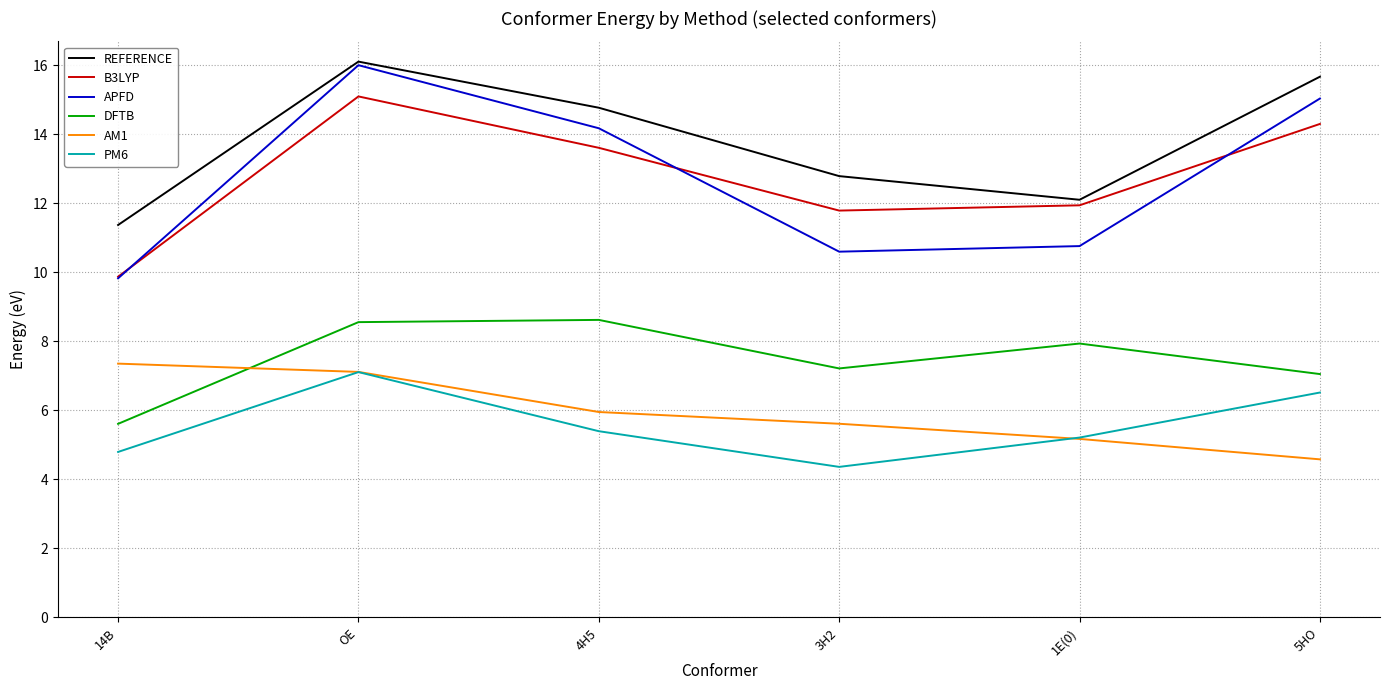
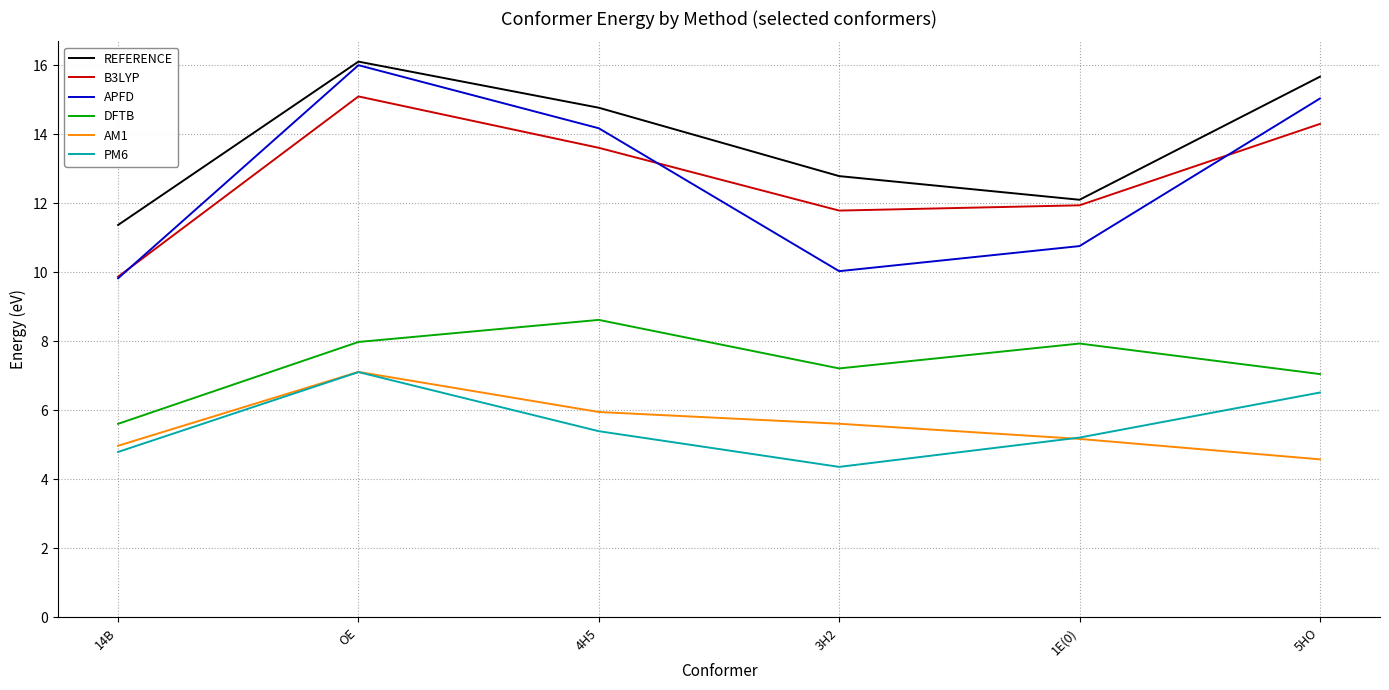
  {
    "REFERENCE": {
      "14B": 11.4,
      "OE": 16.1,
      "4H5": 14.8,
      "3H2": 12.8,
      "1E(0)": 12.1,
      "5HO": 15.7
    },
    "B3LYP": {
      "OE": 15.1,
      "4H5": 13.6,
      "3H2": 11.8,
      "1E(0)": 11.9,
      "5HO": 14.3
    },
    "APFD": {
      "OE": 16.0,
      "4H5": 14.2,
-     "3H2": 10.6,
+     "3H2": 10.0,
      "1E(0)": 10.8,
      "5HO": 15.0
    },
    "DFTB": {
      "14B": 5.6,
-     "OE": 8.6,
+     "OE": 8.0,
      "4H5": 8.6,
      "3H2": 7.2,
      "1E(0)": 7.9,
      "5HO": 7.0
    },
    "AM1": {
-     "14B": 7.4,
+     "14B": 5.0,
      "4H5": 5.9,
      "3H2": 5.6,
      "5HO": 4.6
    },
    "PM6": {
      "14B": 4.8,
      "4H5": 5.4,
      "3H2": 4.4,
      "5HO": 6.5
    }
  }
